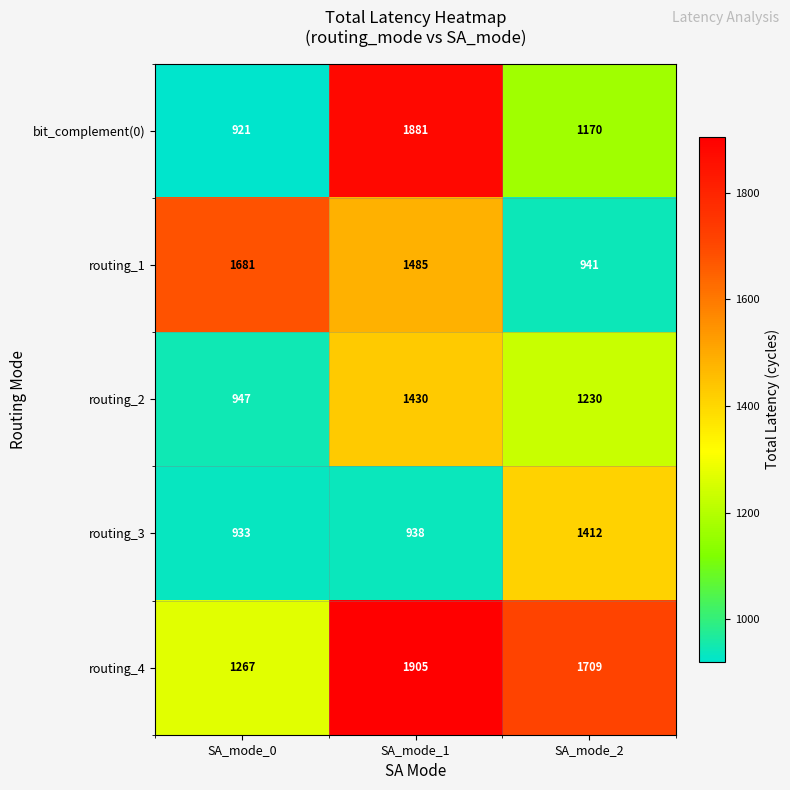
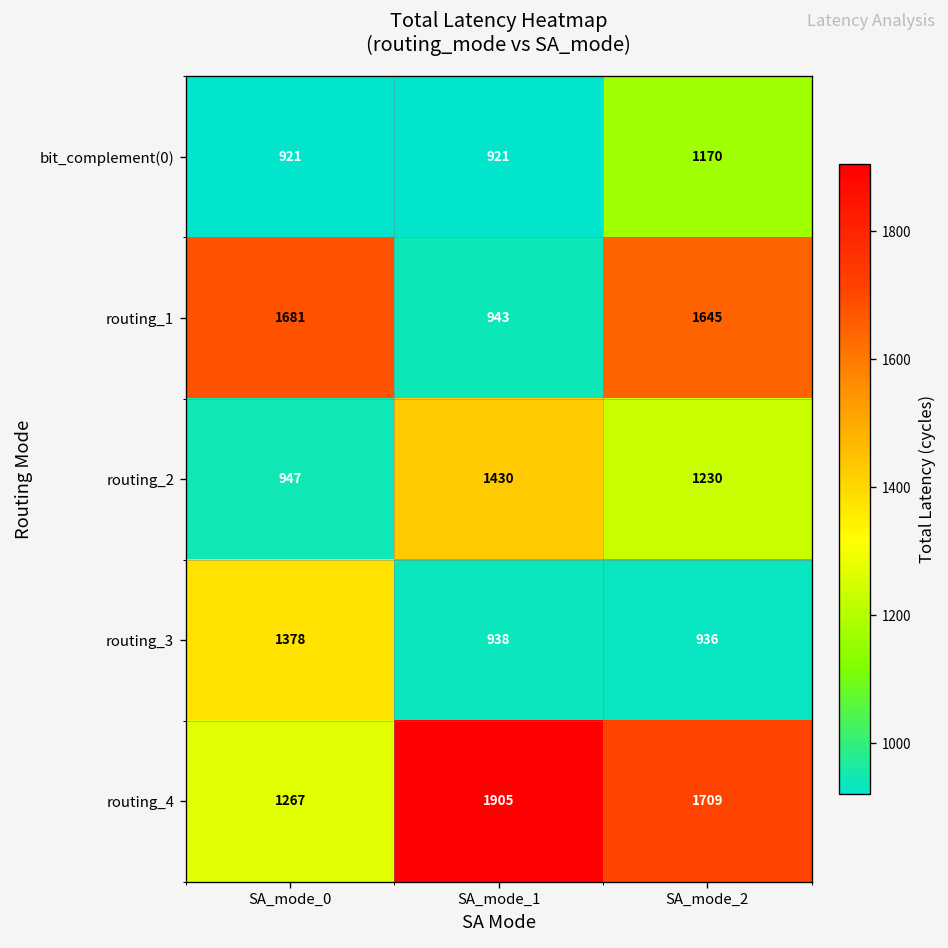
  {
    "bit_complement(0)": {
      "SA_mode_0": 921,
-     "SA_mode_1": 1881,
+     "SA_mode_1": 921,
      "SA_mode_2": 1170
    },
    "routing_1": {
      "SA_mode_0": 1681,
-     "SA_mode_1": 1485,
-     "SA_mode_2": 941
+     "SA_mode_1": 943,
+     "SA_mode_2": 1645
    },
    "routing_2": {
      "SA_mode_0": 947,
      "SA_mode_1": 1430,
      "SA_mode_2": 1230
    },
    "routing_3": {
-     "SA_mode_0": 933,
+     "SA_mode_0": 1378,
      "SA_mode_1": 938,
-     "SA_mode_2": 1412
+     "SA_mode_2": 936
    },
    "routing_4": {
      "SA_mode_0": 1267,
      "SA_mode_1": 1905,
      "SA_mode_2": 1709
    }
  }
